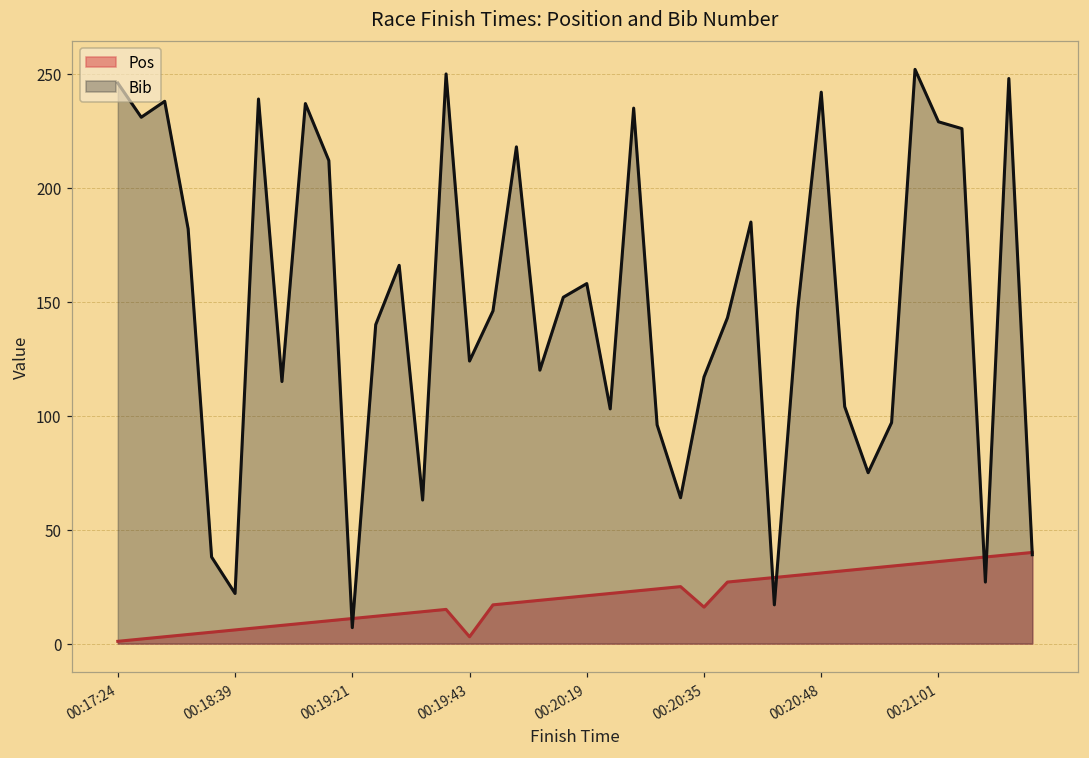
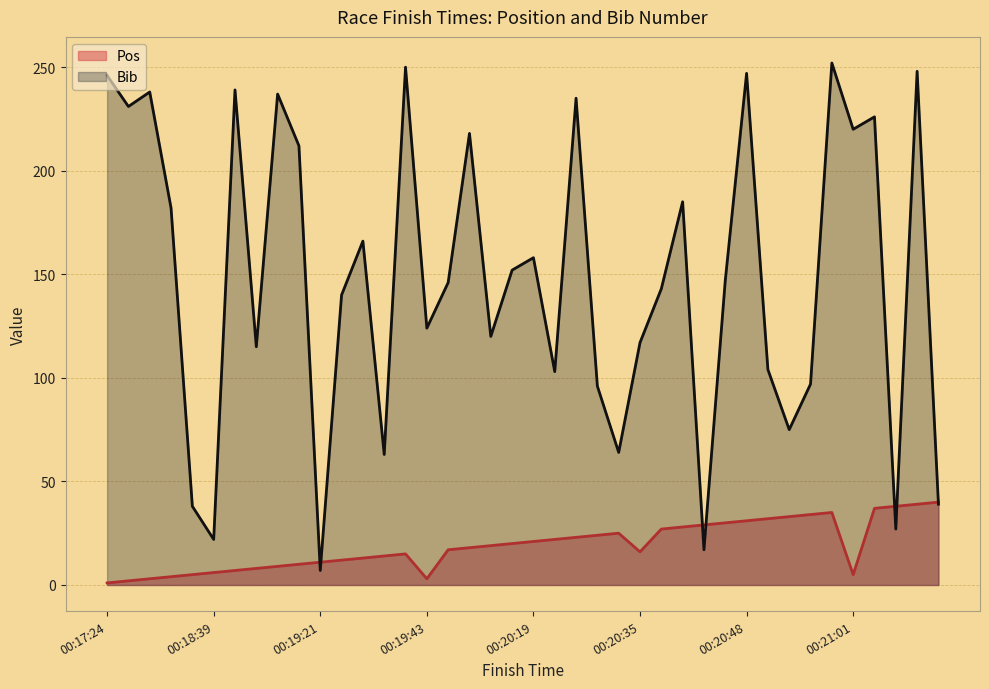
  {
    "Pos": {
      "00:17:24": 1,
      "00:18:39": 6,
      "00:19:21": 11,
      "00:19:43": 3,
      "00:20:19": 21,
      "00:20:35": 16,
      "00:20:48": 31,
-     "00:21:01": 36
+     "00:21:01": 5
    },
    "Bib": {
      "00:18:39": 22,
      "00:19:21": 7,
      "00:19:43": 124,
      "00:20:19": 158,
      "00:20:35": 117,
-     "00:20:48": 242,
-     "00:21:01": 229
+     "00:20:48": 247,
+     "00:21:01": 220
    }
  }
